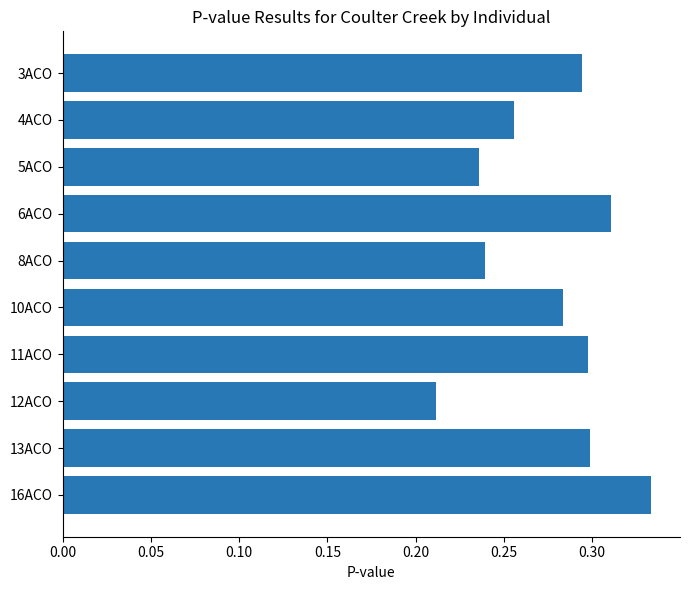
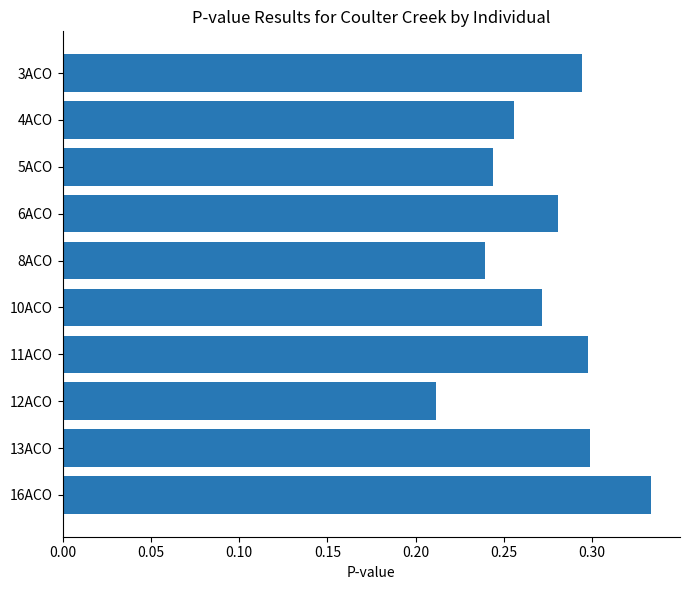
  {
    "3ACO": 0.294,
    "4ACO": 0.256,
-   "5ACO": 0.236,
-   "6ACO": 0.311,
+   "5ACO": 0.244,
+   "6ACO": 0.281,
    "8ACO": 0.239,
-   "10ACO": 0.283,
+   "10ACO": 0.271,
    "11ACO": 0.298,
    "12ACO": 0.211,
    "13ACO": 0.299,
    "16ACO": 0.333
  }
